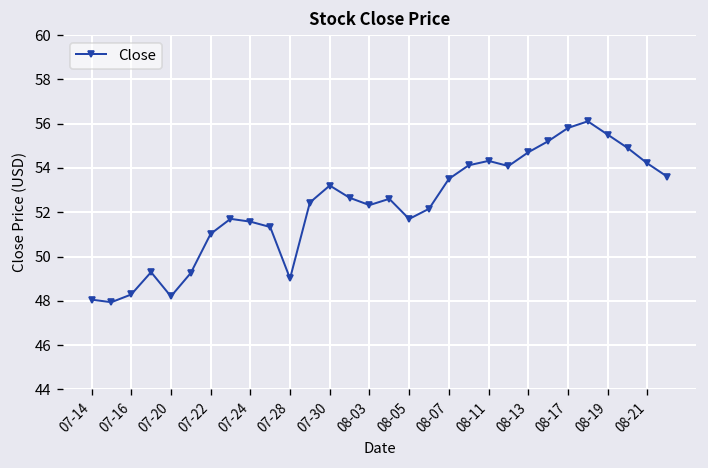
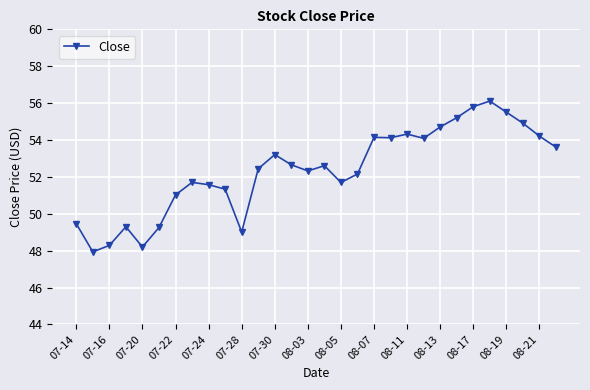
  {
-   "07-14": 48.1,
+   "07-14": 49.5,
    "07-16": 48.3,
    "07-20": 48.2,
    "07-22": 51.0,
    "07-24": 51.6,
    "07-28": 49.0,
    "07-30": 53.2,
    "08-03": 52.3,
    "08-05": 51.7,
-   "08-07": 53.5,
+   "08-07": 54.1,
    "08-11": 54.3,
    "08-13": 54.7,
    "08-17": 55.8,
    "08-19": 55.5,
    "08-21": 54.2
  }
